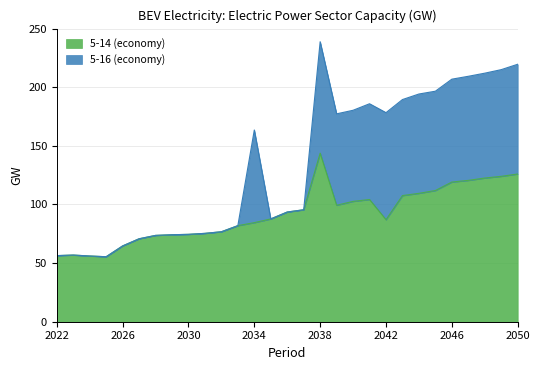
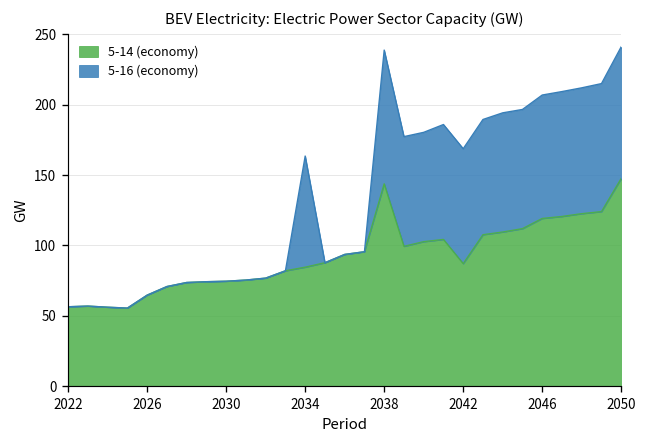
  {
    "5-14 (economy)": {
      "2034": 85,
      "2038": 144,
      "2042": 87,
      "2046": 119,
-     "2050": 126
+     "2050": 148
    },
    "5-16 (economy)": {
      "2034": 79,
      "2038": 95,
-     "2042": 91,
+     "2042": 82,
      "2046": 88,
      "2050": 94
    }
  }
